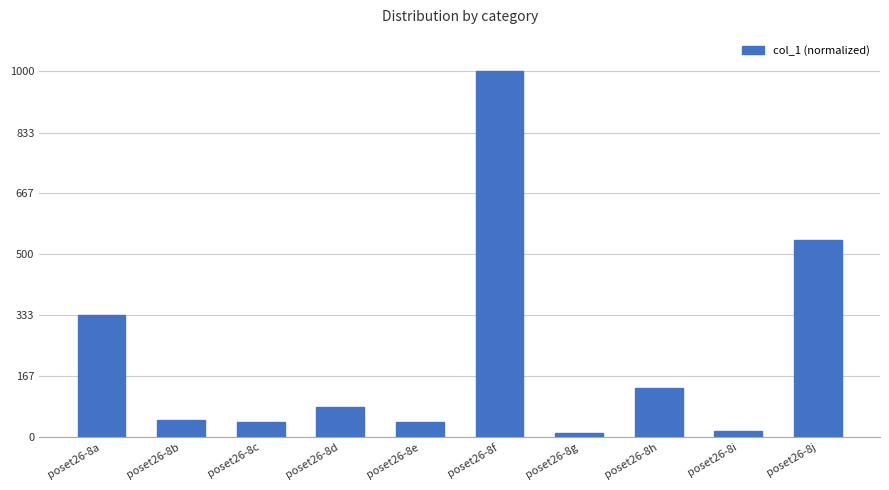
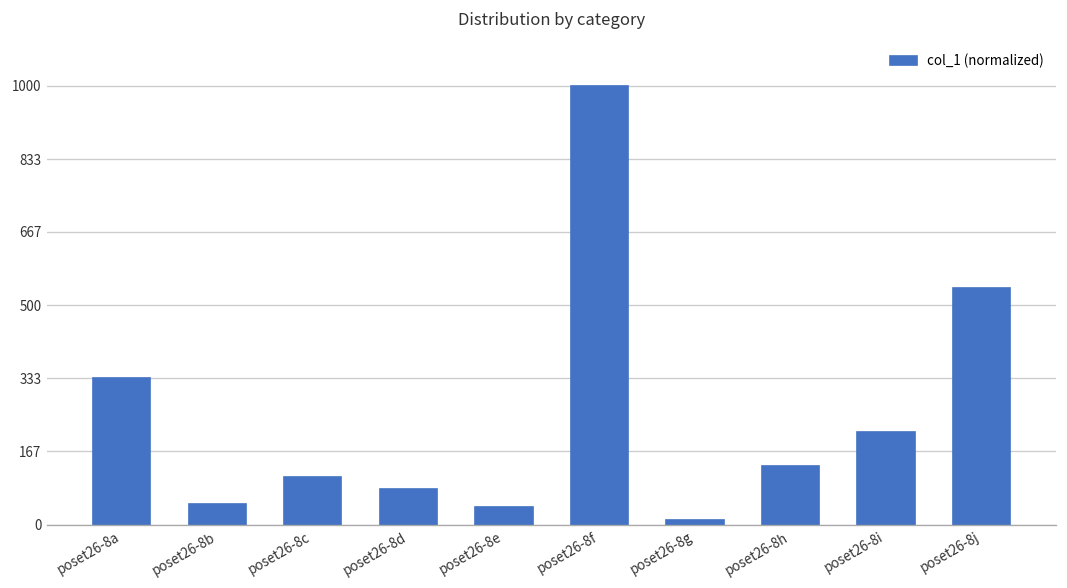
  {
    "poset26-8a": 330,
    "poset26-8b": 50,
-   "poset26-8c": 40,
+   "poset26-8c": 110,
    "poset26-8d": 80,
    "poset26-8e": 40,
    "poset26-8f": 1000,
    "poset26-8g": 10,
    "poset26-8h": 130,
-   "poset26-8i": 20,
+   "poset26-8i": 210,
    "poset26-8j": 540
  }
